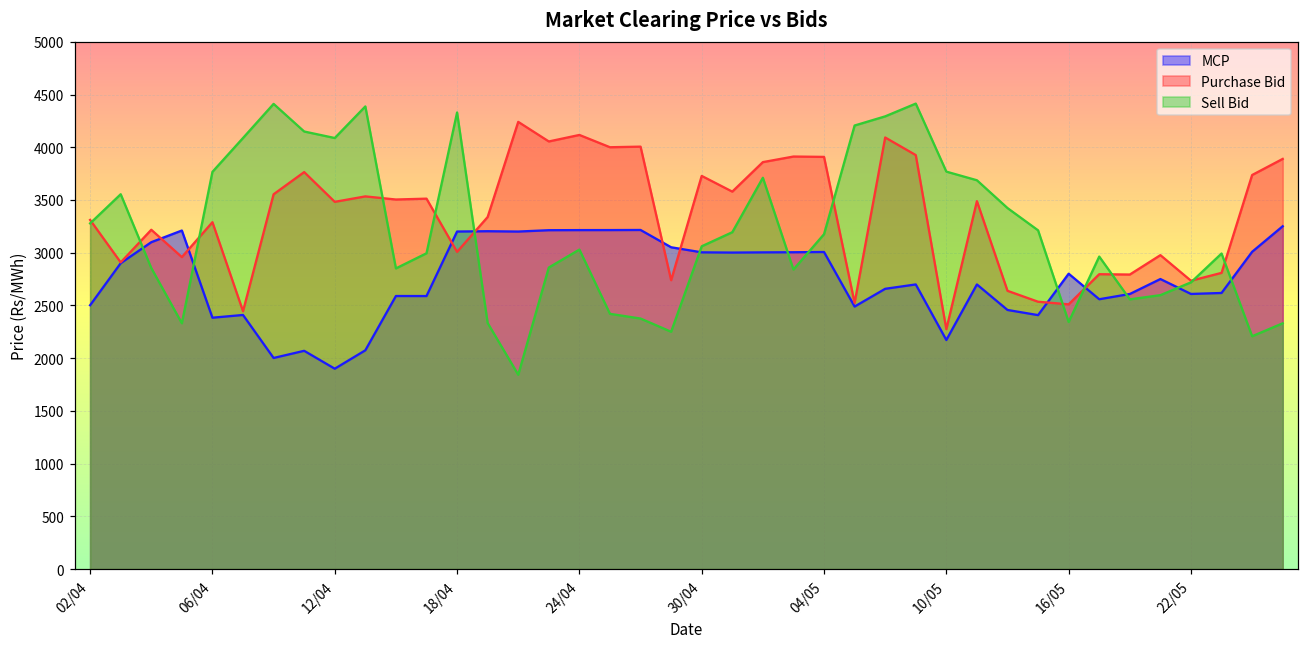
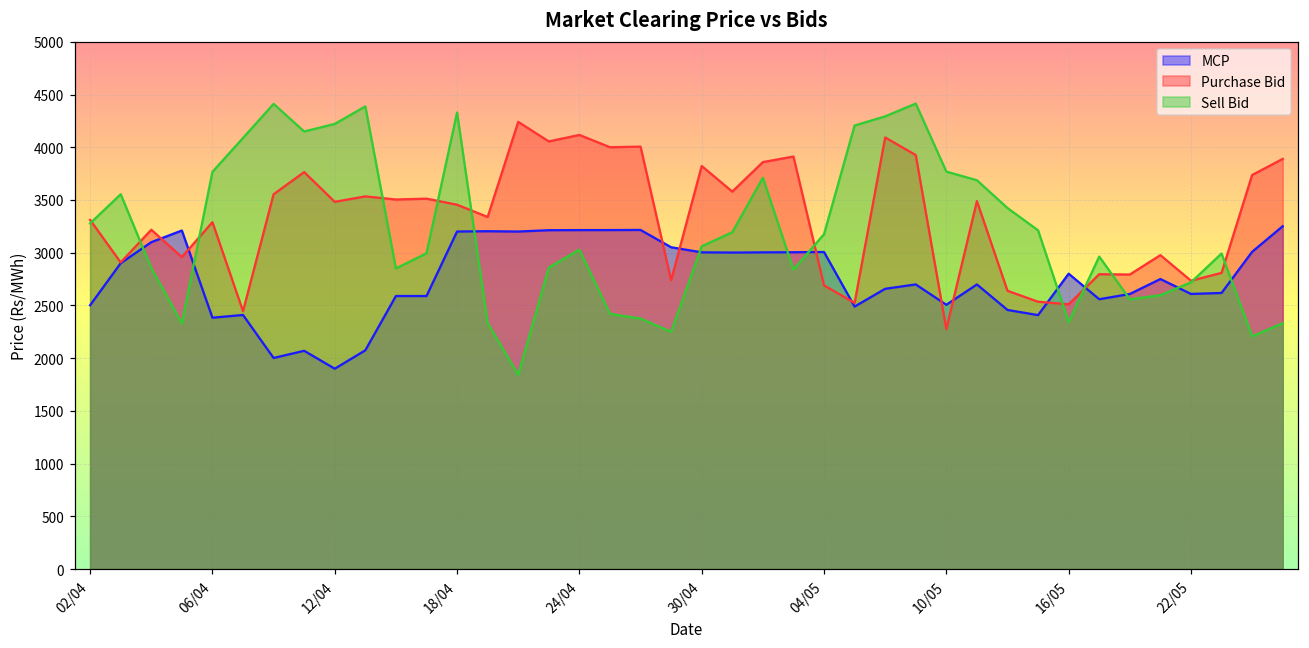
  {
    "MCP": {
      "02/04": 2500,
      "06/04": 2400,
      "12/04": 1900,
      "18/04": 3200,
      "24/04": 3200,
      "30/04": 3000,
      "04/05": 3000,
-     "10/05": 2200,
+     "10/05": 2500,
      "16/05": 2800,
      "22/05": 2600
    },
    "Purchase Bid": {
      "02/04": 3300,
      "06/04": 3300,
      "12/04": 3500,
-     "18/04": 3000,
+     "18/04": 3500,
      "24/04": 4100,
-     "30/04": 3700,
-     "04/05": 3900,
+     "30/04": 3800,
+     "04/05": 2700,
      "10/05": 2300,
      "16/05": 2500
    },
    "Sell Bid": {
      "02/04": 3300,
      "06/04": 3800,
-     "12/04": 4100,
+     "12/04": 4200,
      "18/04": 4300,
      "24/04": 3000,
      "30/04": 3100,
      "04/05": 3200,
      "10/05": 3800,
      "16/05": 2300
    }
  }
